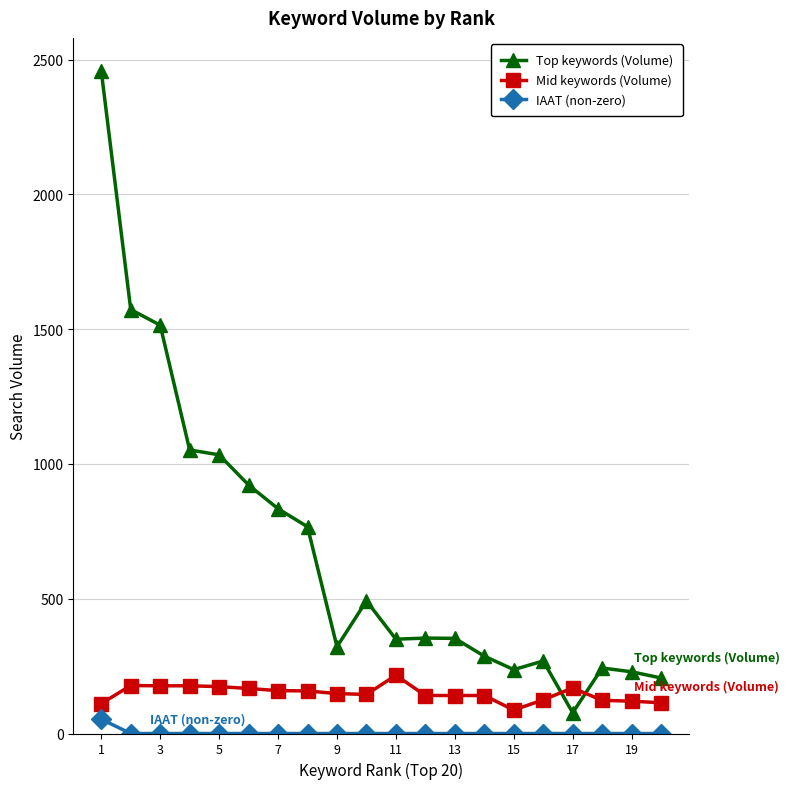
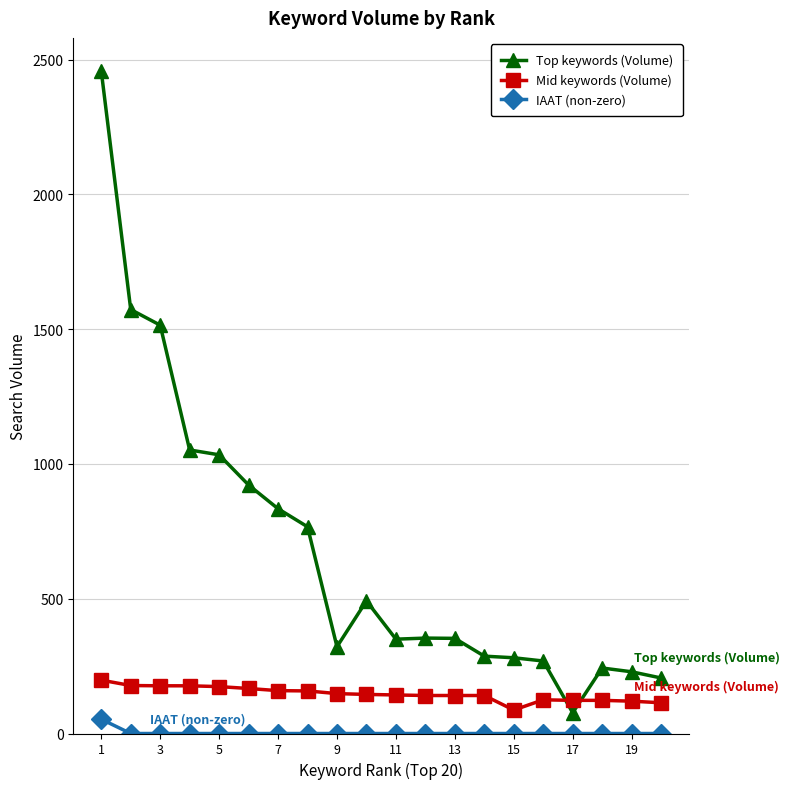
  {
    "Top keywords (Volume)": {
      "1": 2460,
      "3": 1520,
      "5": 1030,
      "7": 830,
      "9": 320,
      "11": 350,
      "13": 350,
-     "15": 240,
+     "15": 280,
      "17": 80,
      "19": 230
    },
    "Mid keywords (Volume)": {
-     "1": 110,
+     "1": 200,
      "3": 180,
      "5": 170,
      "7": 160,
      "9": 150,
-     "11": 220,
+     "11": 140,
      "13": 140,
      "15": 90,
-     "17": 170,
+     "17": 120,
      "19": 120
    },
    "IAAT (non-zero)": {
      "1": 50,
      "3": 0,
      "5": 0,
      "7": 0,
      "9": 0,
      "11": 0,
      "13": 0,
      "15": 0,
      "17": 0,
      "19": 0
    }
  }
